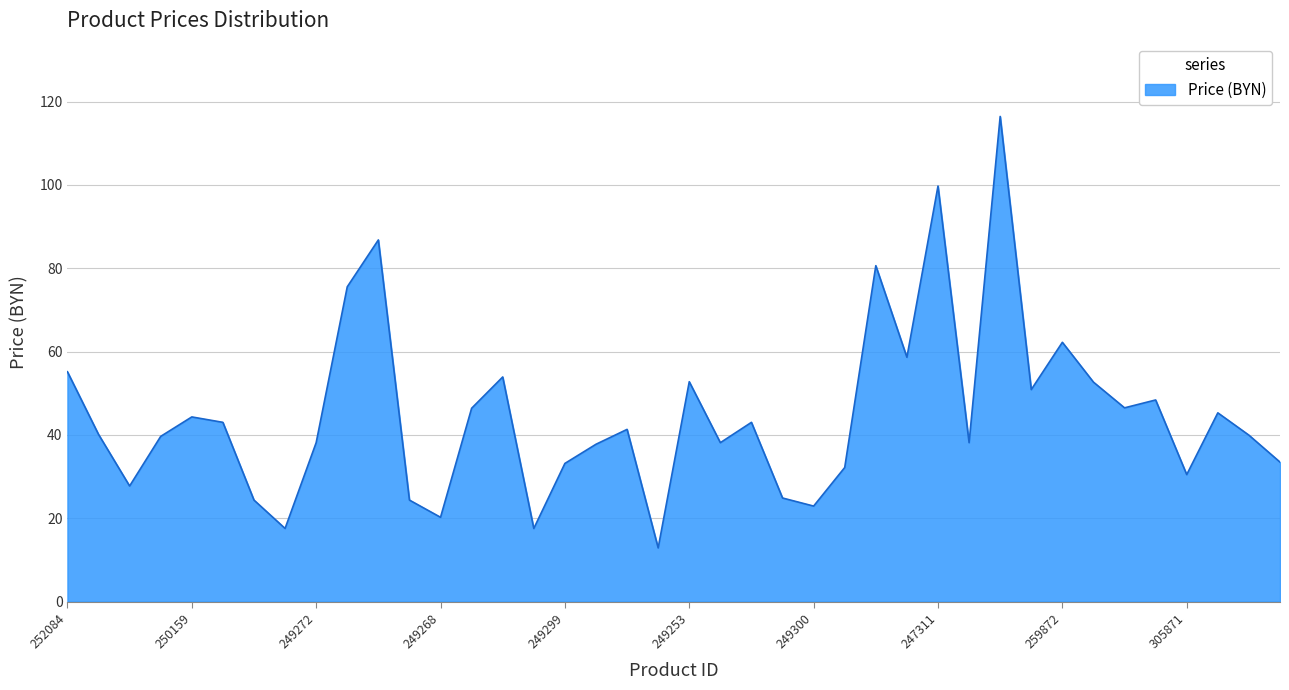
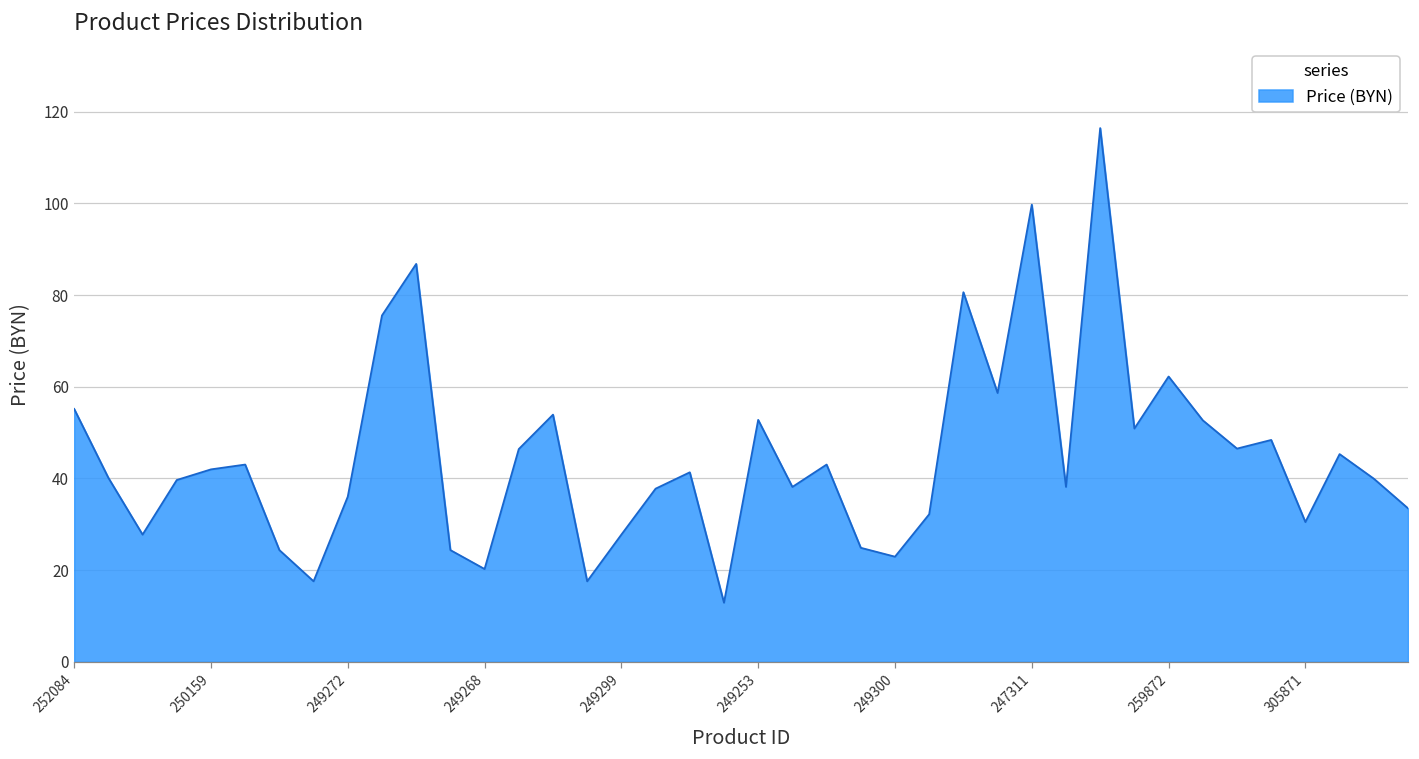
  {
    "252084": 55,
-   "250159": 44,
-   "249272": 38,
+   "250159": 42,
+   "249272": 36,
    "249268": 20,
-   "249299": 33,
+   "249299": 28,
    "249253": 53,
    "249300": 23,
    "247311": 100,
    "259872": 62,
    "305871": 30
  }
